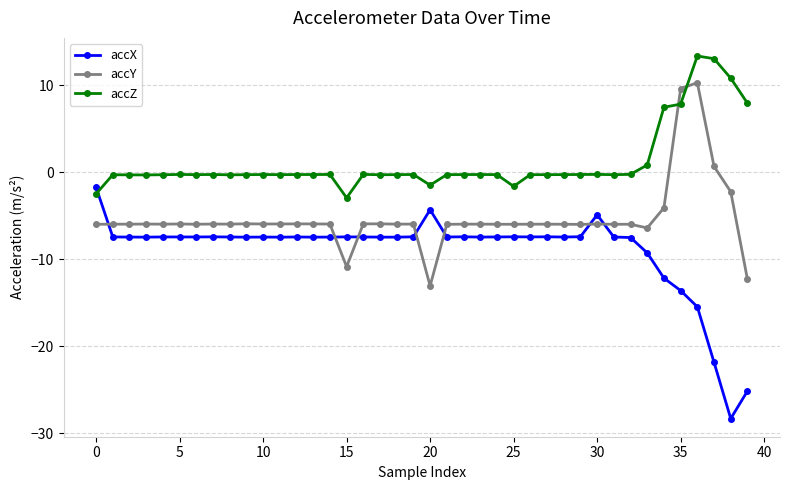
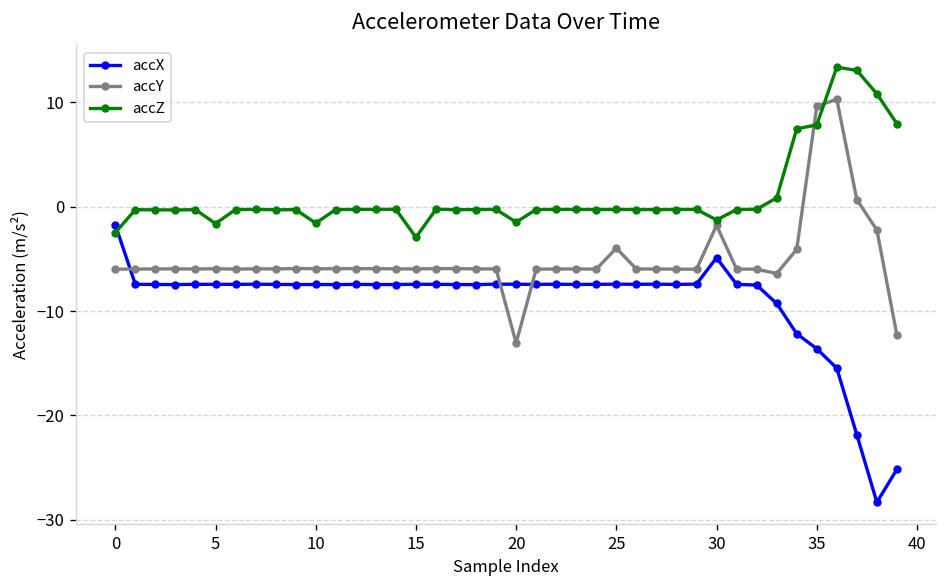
  {
    "accX": {
      "0": -2,
      "5": -7,
      "10": -7,
      "15": -7,
-     "20": -4,
+     "20": -7,
      "25": -7,
      "30": -5,
      "35": -14
    },
    "accY": {
      "0": -6,
      "5": -6,
      "10": -6,
-     "15": -11,
+     "15": -6,
      "20": -13,
-     "25": -6,
-     "30": -6,
+     "25": -4,
+     "30": -2,
      "35": 10
    },
    "accZ": {
      "0": -2,
-     "5": 0,
-     "10": 0,
+     "5": -2,
+     "10": -2,
      "15": -3,
      "20": -1,
-     "25": -2,
-     "30": 0,
+     "25": 0,
+     "30": -1,
      "35": 8
    }
  }
